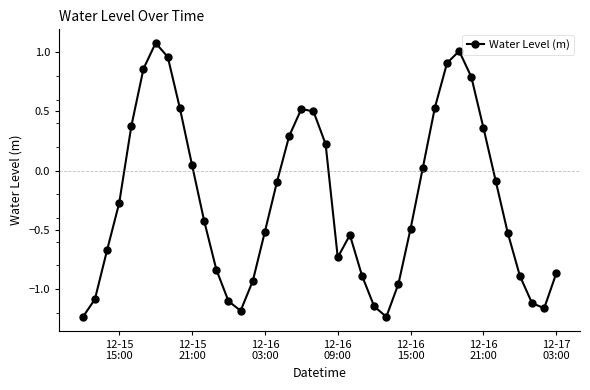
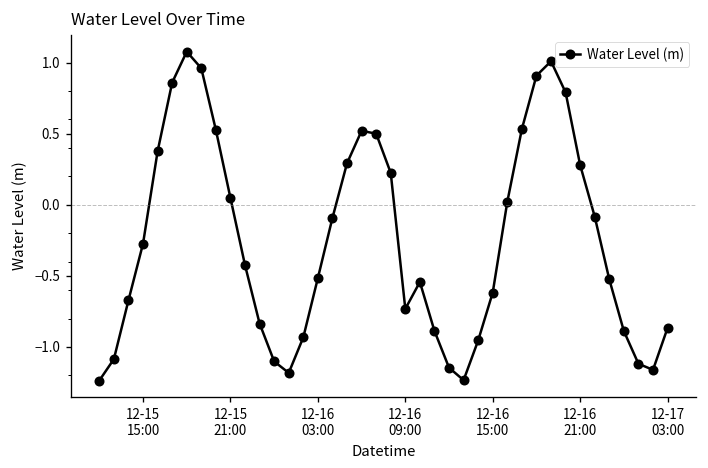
  {
    "12-15 15:00": -0.27,
    "12-15 21:00": 0.05,
    "12-16 03:00": -0.52,
    "12-16 09:00": -0.73,
-   "12-16 15:00": -0.49,
-   "12-16 21:00": 0.36,
+   "12-16 15:00": -0.62,
+   "12-16 21:00": 0.28,
    "12-17 03:00": -0.87
  }
